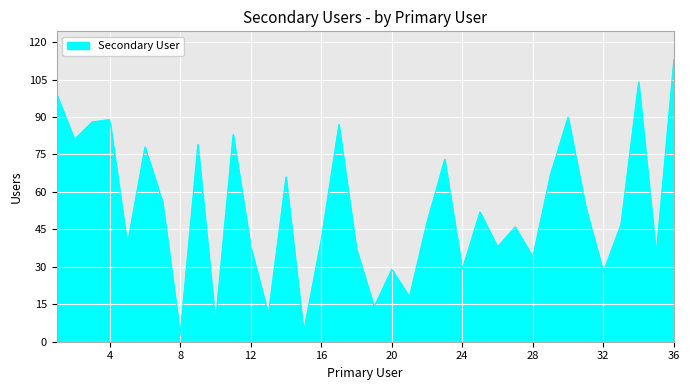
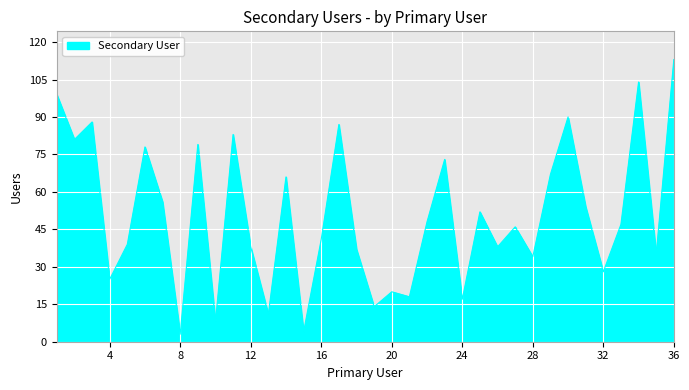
  {
-   "4": 89,
+   "4": 25,
    "8": 3,
    "12": 38,
    "16": 41,
-   "20": 29,
-   "24": 29,
+   "20": 20,
+   "24": 17,
    "28": 34,
    "32": 28,
    "36": 113
  }
